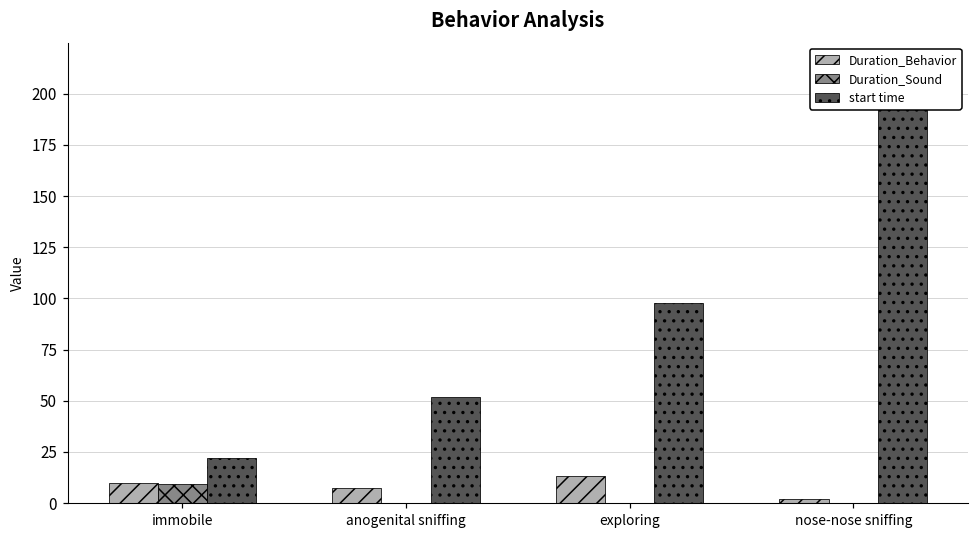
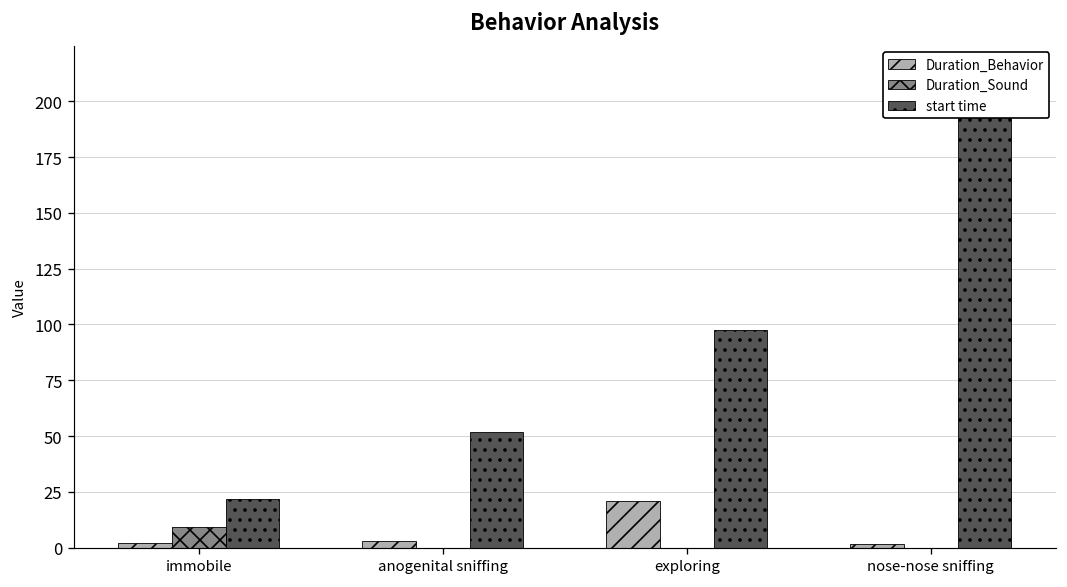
  {
    "Duration_Behavior": {
-     "immobile": 10,
-     "anogenital sniffing": 7,
-     "exploring": 13,
+     "immobile": 2,
+     "anogenital sniffing": 3,
+     "exploring": 21,
      "nose-nose sniffing": 2
    },
    "Duration_Sound": {
      "immobile": 9
    },
    "start time": {
      "immobile": 22,
      "anogenital sniffing": 52,
      "exploring": 98
    }
  }
